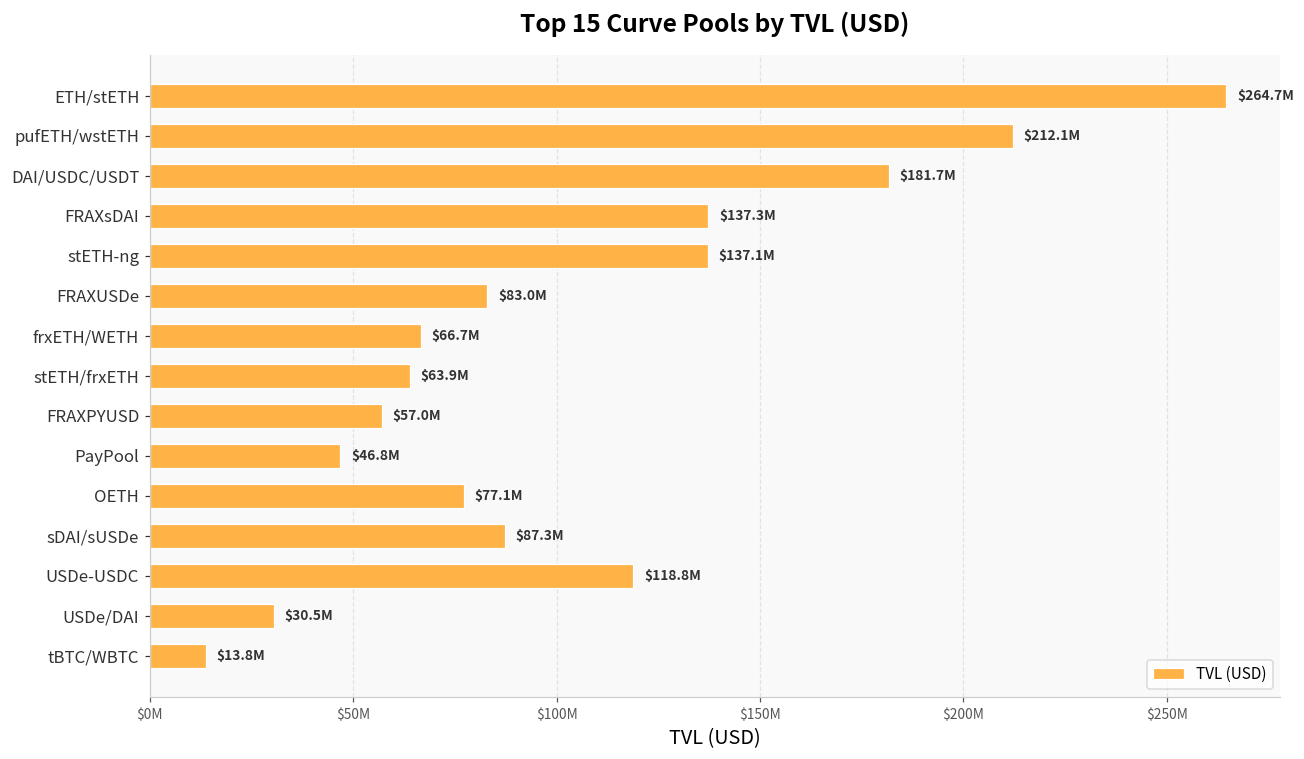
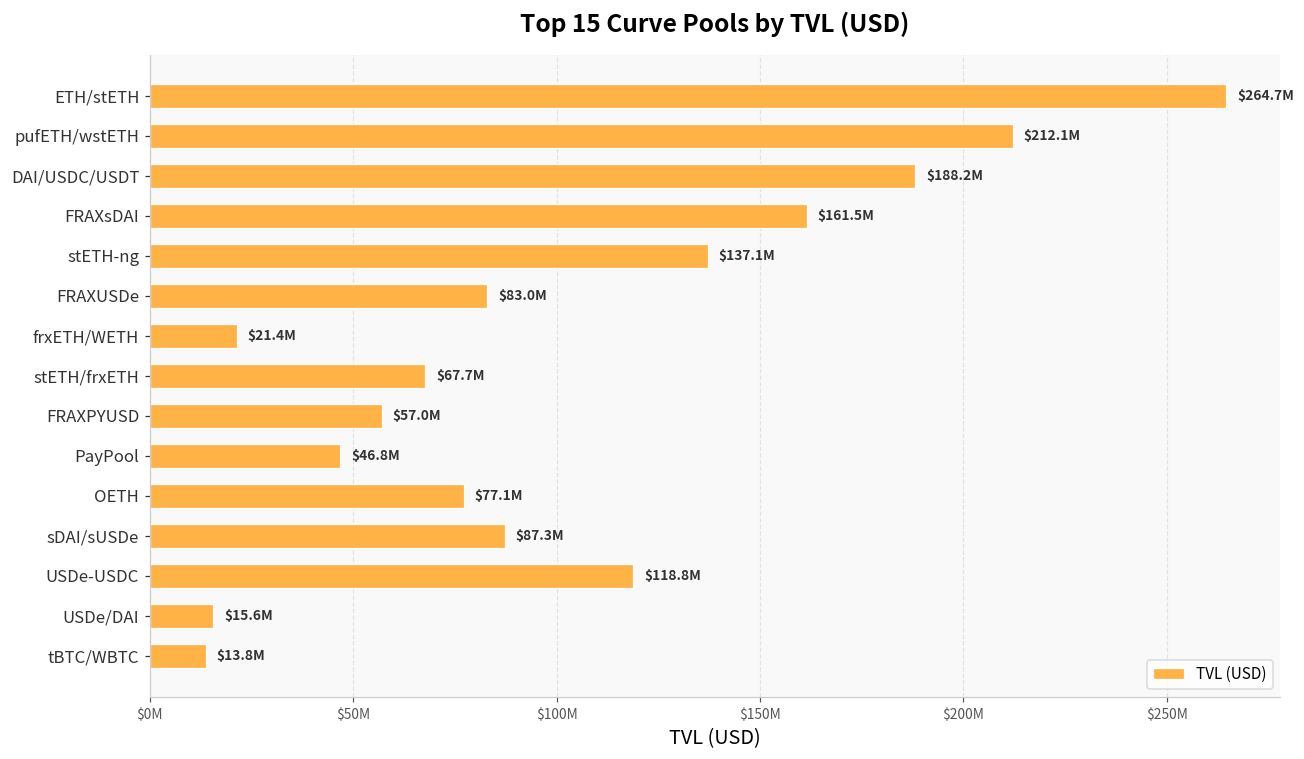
  {
    "ETH/stETH": "$264.7M",
    "pufETH/wstETH": "$212.1M",
-   "DAI/USDC/USDT": "$181.7M",
-   "FRAXsDAI": "$137.3M",
+   "DAI/USDC/USDT": "$188.2M",
+   "FRAXsDAI": "$161.5M",
    "stETH-ng": "$137.1M",
    "FRAXUSDe": "$83.0M",
-   "frxETH/WETH": "$66.7M",
-   "stETH/frxETH": "$63.9M",
+   "frxETH/WETH": "$21.4M",
+   "stETH/frxETH": "$67.7M",
    "FRAXPYUSD": "$57.0M",
    "PayPool": "$46.8M",
    "OETH": "$77.1M",
    "sDAI/sUSDe": "$87.3M",
    "USDe-USDC": "$118.8M",
-   "USDe/DAI": "$30.5M",
+   "USDe/DAI": "$15.6M",
    "tBTC/WBTC": "$13.8M"
  }
